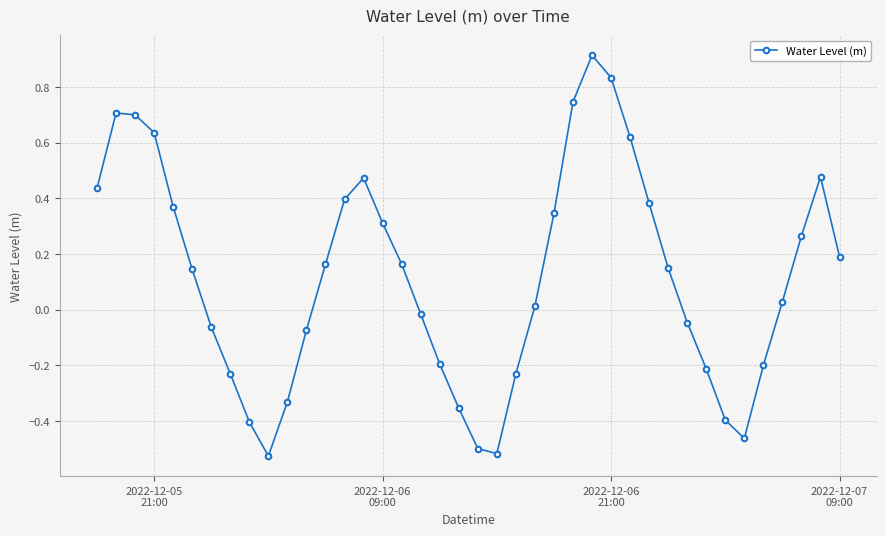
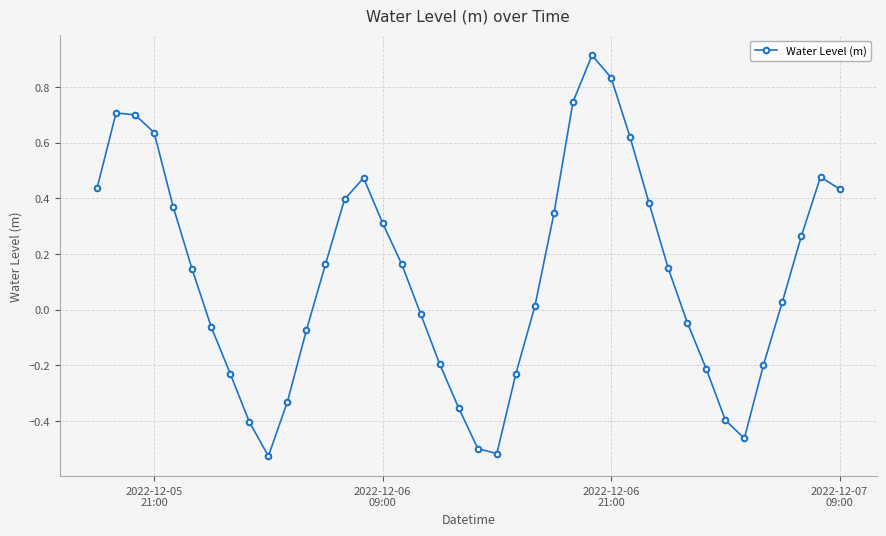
  {
    "2022-12-05 21:00": 0.64,
    "2022-12-06 09:00": 0.31,
    "2022-12-06 21:00": 0.83,
-   "2022-12-07 09:00": 0.19
+   "2022-12-07 09:00": 0.43
  }
